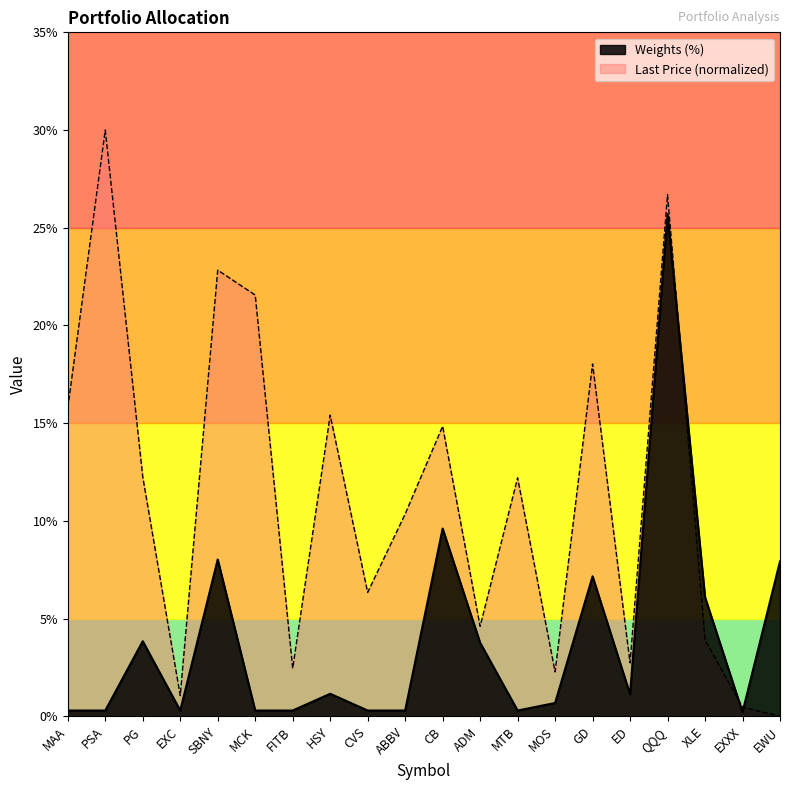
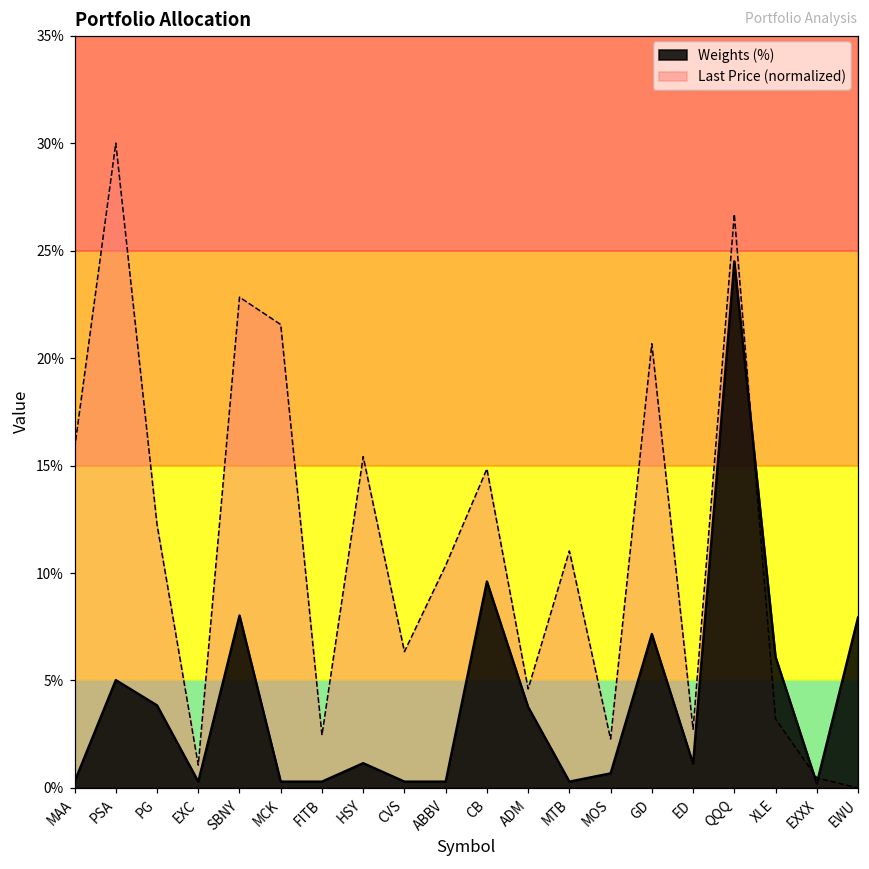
  {
    "Weights (%)": {
      "MAA": "0.3%",
-     "PSA": "0.3%",
+     "PSA": "5.0%",
      "PG": "3.8%",
      "EXC": "0.3%",
      "SBNY": "8.0%",
      "MCK": "0.3%",
      "FITB": "0.3%",
      "HSY": "1.2%",
      "CVS": "0.3%",
      "ABBV": "0.3%",
      "CB": "9.6%",
      "ADM": "3.8%",
      "MTB": "0.3%",
      "MOS": "0.7%",
      "GD": "7.2%",
      "ED": "1.1%",
-     "QQQ": "25.7%",
+     "QQQ": "24.5%",
      "XLE": "6.1%",
      "EXXX": "0.2%",
      "EWU": "7.9%"
    },
    "Last Price (normalized)": {
      "MAA": "15.8%",
      "PSA": "30.0%",
      "PG": "12.3%",
      "EXC": "1.1%",
      "SBNY": "22.8%",
      "MCK": "21.6%",
      "FITB": "2.5%",
      "HSY": "15.4%",
      "CVS": "6.3%",
      "ABBV": "10.4%",
      "CB": "14.8%",
      "ADM": "4.6%",
-     "MTB": "12.2%",
+     "MTB": "11.0%",
      "MOS": "2.3%",
-     "GD": "18.0%",
+     "GD": "20.7%",
      "ED": "2.7%",
      "QQQ": "26.7%",
-     "XLE": "3.9%",
+     "XLE": "3.2%",
      "EXXX": "0.5%",
      "EWU": "0.0%"
    }
  }
